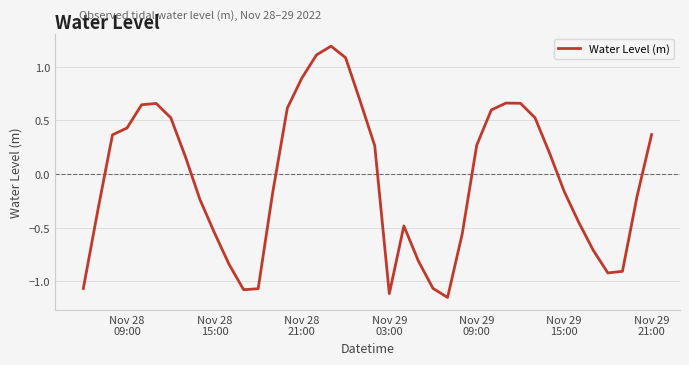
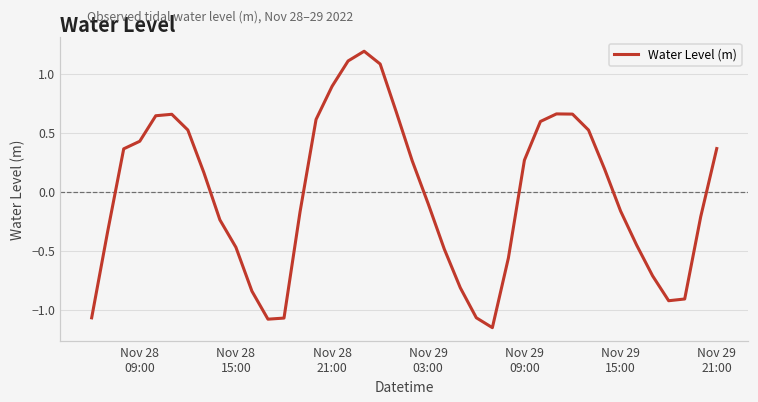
  {
    "Nov 28 09:00": 0.43,
-   "Nov 28 15:00": -0.55,
+   "Nov 28 15:00": -0.47,
    "Nov 28 21:00": 0.90,
-   "Nov 29 03:00": -1.11,
+   "Nov 29 03:00": -0.10,
    "Nov 29 09:00": 0.27,
    "Nov 29 15:00": -0.16,
    "Nov 29 21:00": 0.37
  }
